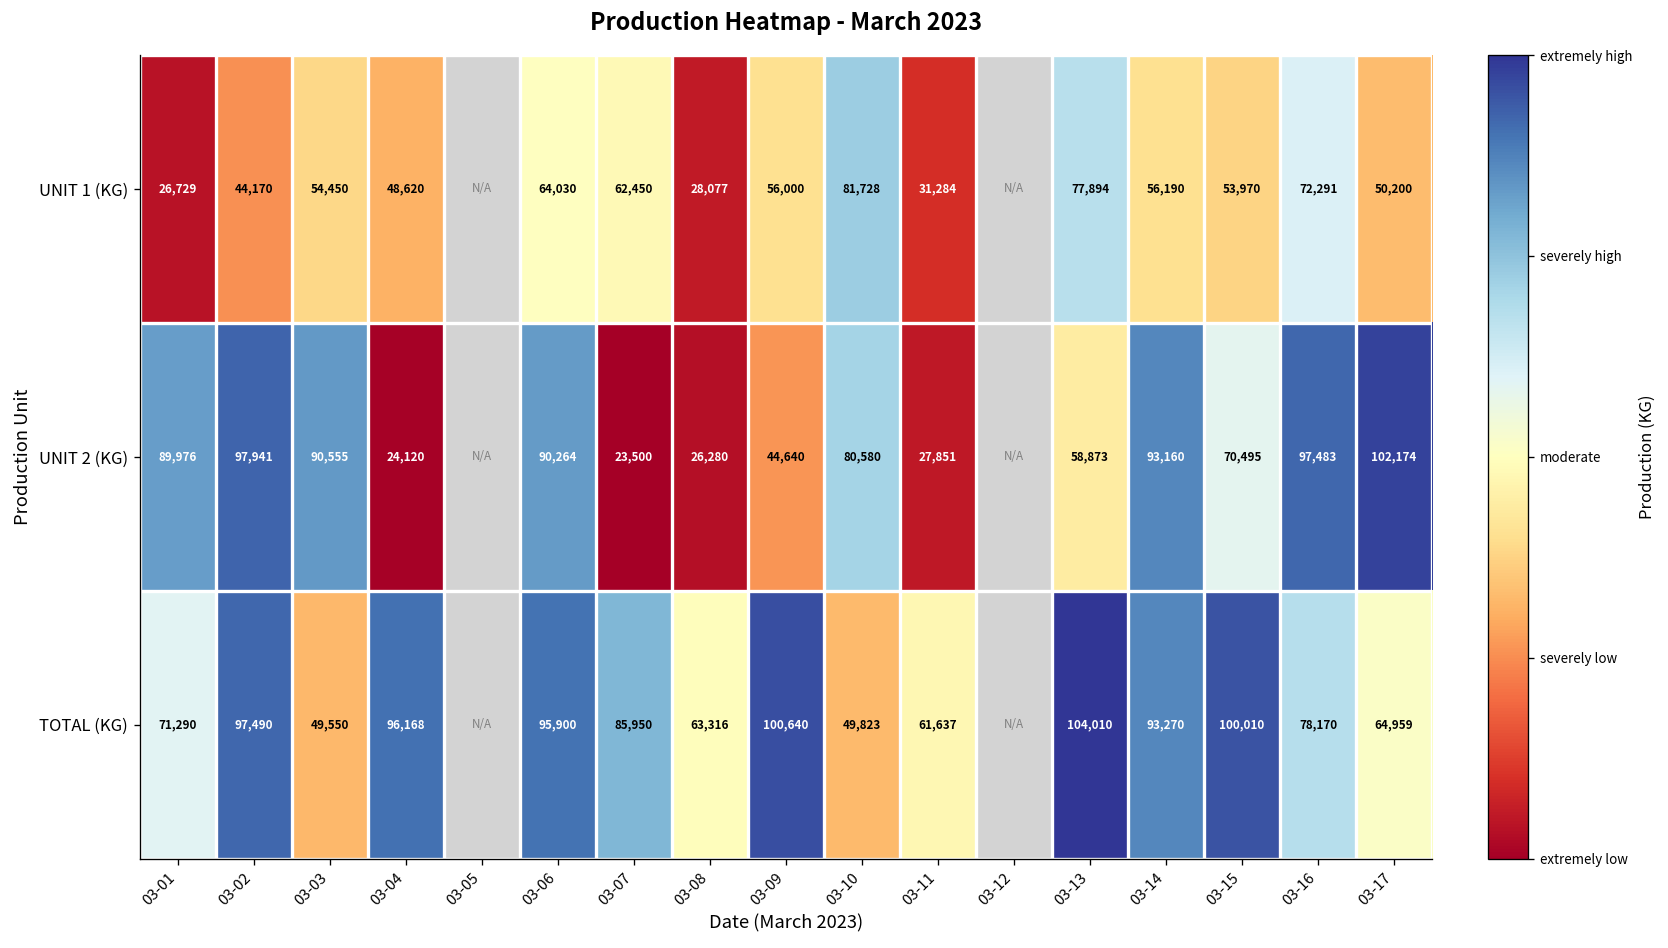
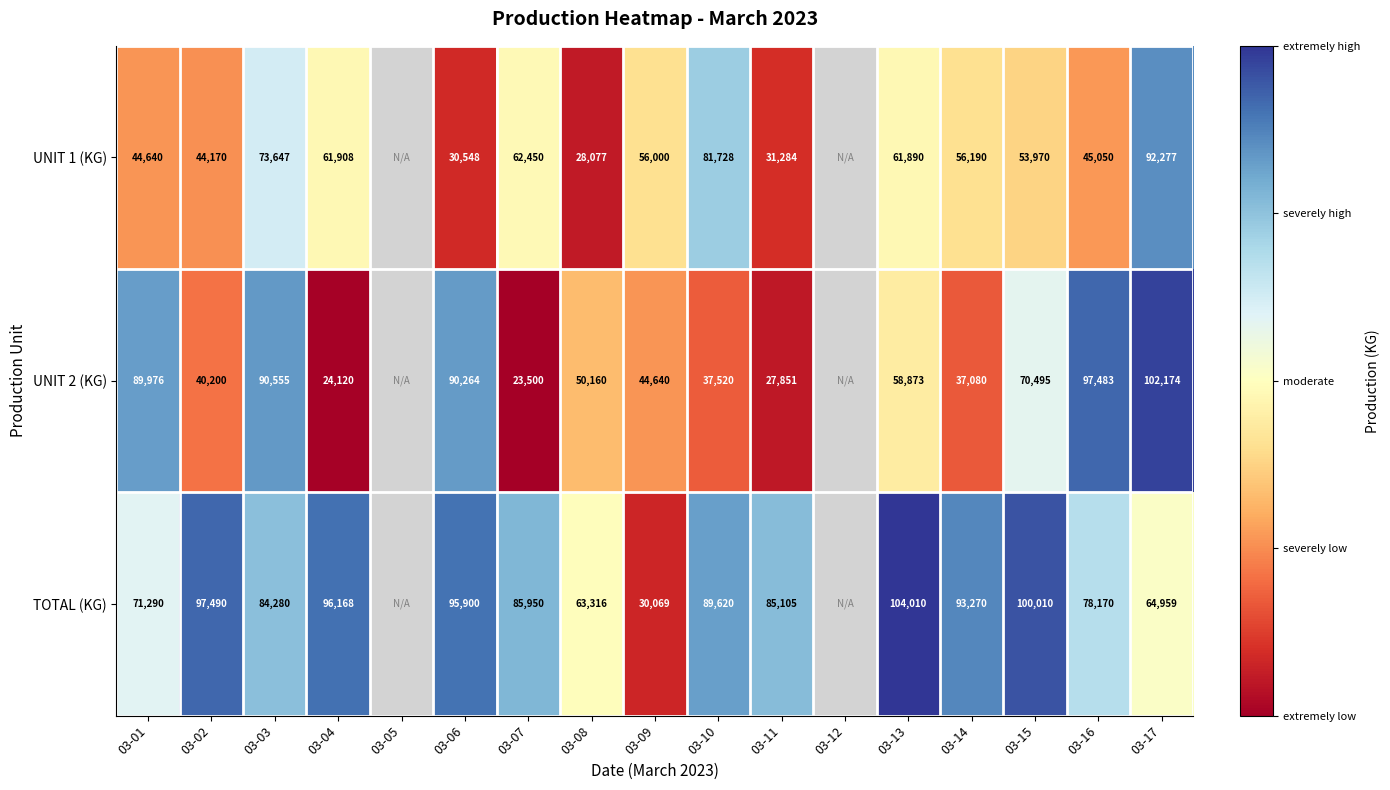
  {
    "UNIT 1 (KG)": {
-     "03-01": "26,729",
+     "03-01": "44,640",
      "03-02": "44,170",
-     "03-03": "54,450",
-     "03-04": "48,620",
-     "03-06": "64,030",
+     "03-03": "73,647",
+     "03-04": "61,908",
+     "03-06": "30,548",
      "03-07": "62,450",
      "03-08": "28,077",
      "03-09": "56,000",
      "03-10": "81,728",
      "03-11": "31,284",
-     "03-13": "77,894",
+     "03-13": "61,890",
      "03-14": "56,190",
      "03-15": "53,970",
-     "03-16": "72,291",
-     "03-17": "50,200"
+     "03-16": "45,050",
+     "03-17": "92,277"
    },
    "UNIT 2 (KG)": {
      "03-01": "89,976",
-     "03-02": "97,941",
+     "03-02": "40,200",
      "03-03": "90,555",
      "03-04": "24,120",
      "03-06": "90,264",
      "03-07": "23,500",
-     "03-08": "26,280",
+     "03-08": "50,160",
      "03-09": "44,640",
-     "03-10": "80,580",
+     "03-10": "37,520",
      "03-11": "27,851",
      "03-13": "58,873",
-     "03-14": "93,160",
+     "03-14": "37,080",
      "03-15": "70,495",
      "03-16": "97,483",
      "03-17": "102,174"
    },
    "TOTAL (KG)": {
      "03-01": "71,290",
      "03-02": "97,490",
-     "03-03": "49,550",
+     "03-03": "84,280",
      "03-04": "96,168",
      "03-06": "95,900",
      "03-07": "85,950",
      "03-08": "63,316",
-     "03-09": "100,640",
-     "03-10": "49,823",
-     "03-11": "61,637",
+     "03-09": "30,069",
+     "03-10": "89,620",
+     "03-11": "85,105",
      "03-13": "104,010",
      "03-14": "93,270",
      "03-15": "100,010",
      "03-16": "78,170",
      "03-17": "64,959"
    }
  }
